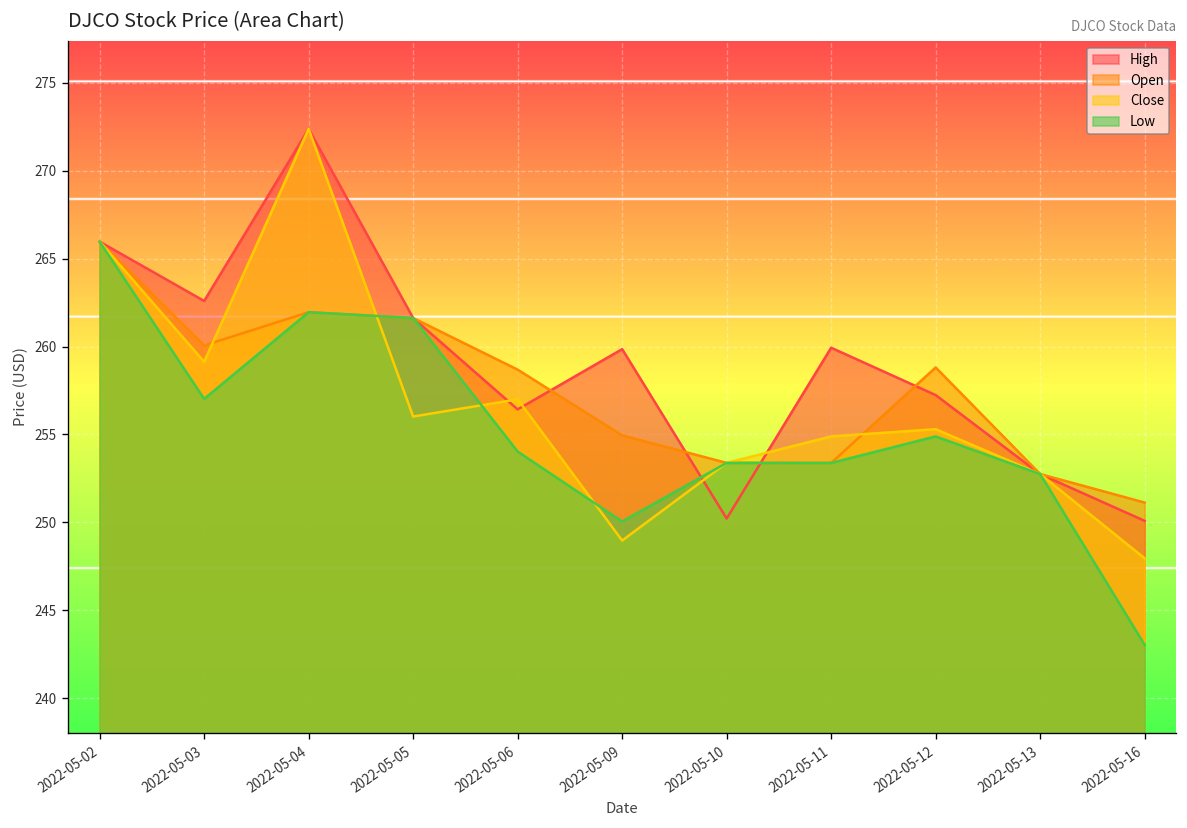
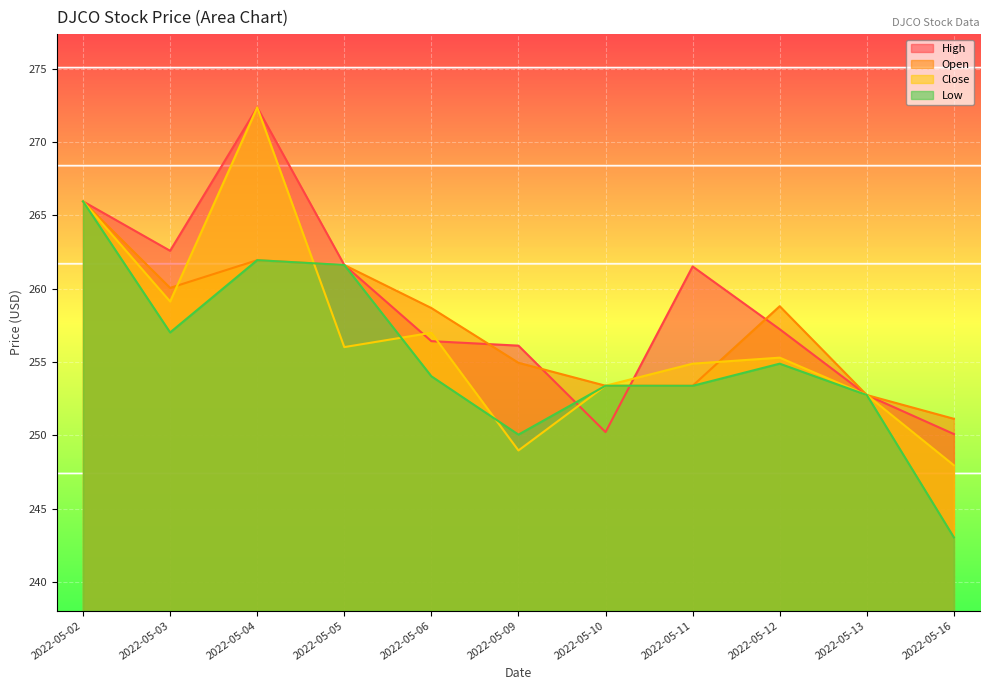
  {
    "High": {
      "2022-05-03": 262.6,
      "2022-05-06": 256.4,
-     "2022-05-09": 259.9,
+     "2022-05-09": 256.1,
      "2022-05-10": 250.2,
-     "2022-05-11": 259.9,
+     "2022-05-11": 261.5,
      "2022-05-12": 257.2,
      "2022-05-16": 250.1
    },
    "Low": {
      "2022-05-03": 257.0,
      "2022-05-06": 254.0,
      "2022-05-09": 250.1,
      "2022-05-12": 254.9,
      "2022-05-16": 243.0
    }
  }
